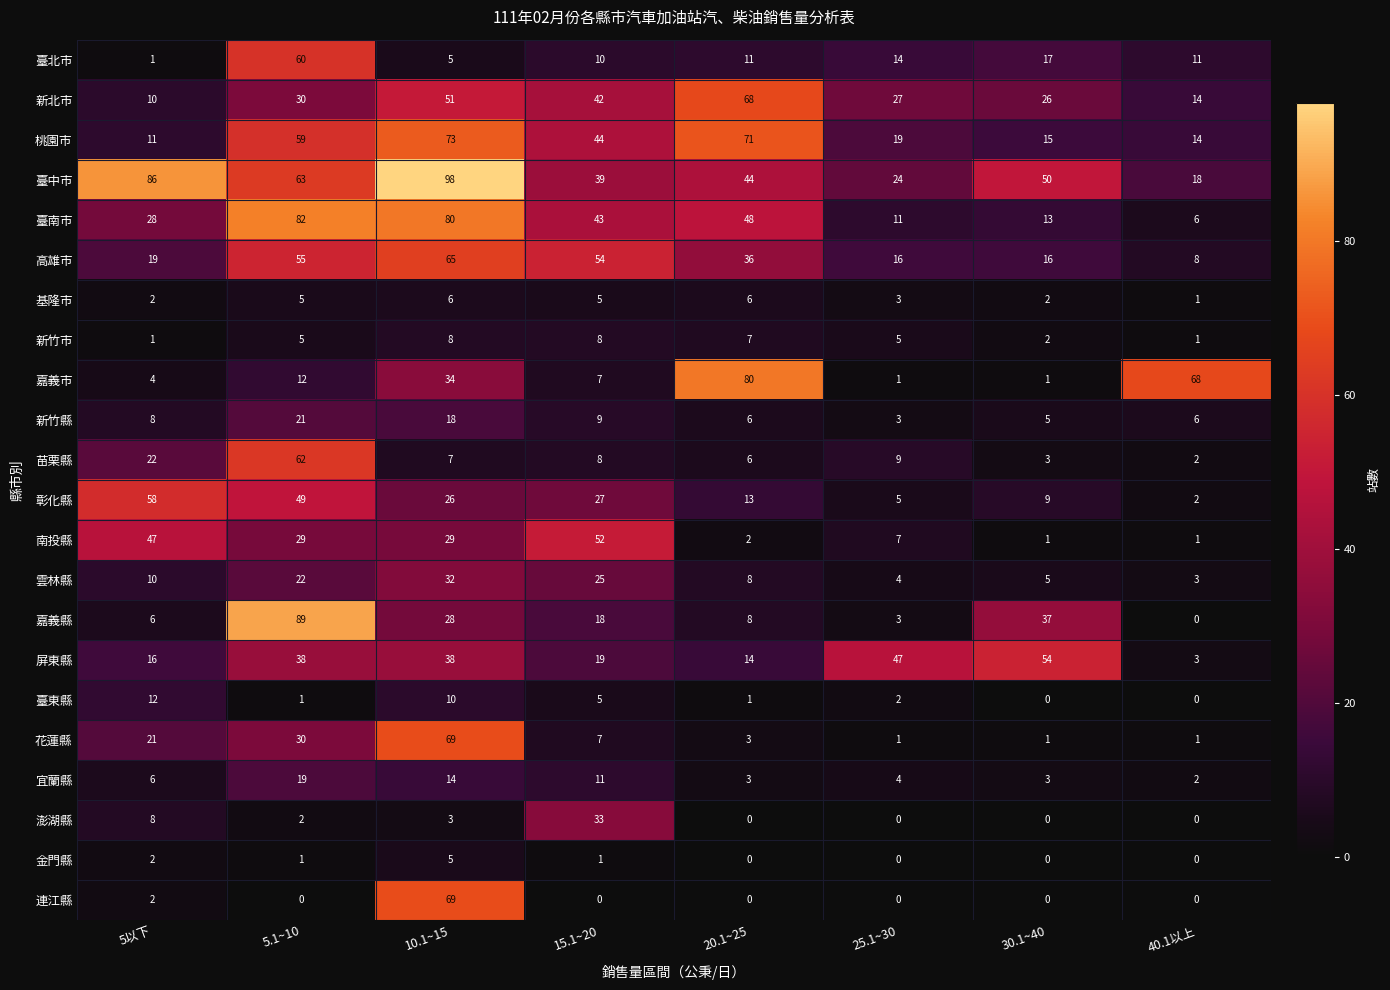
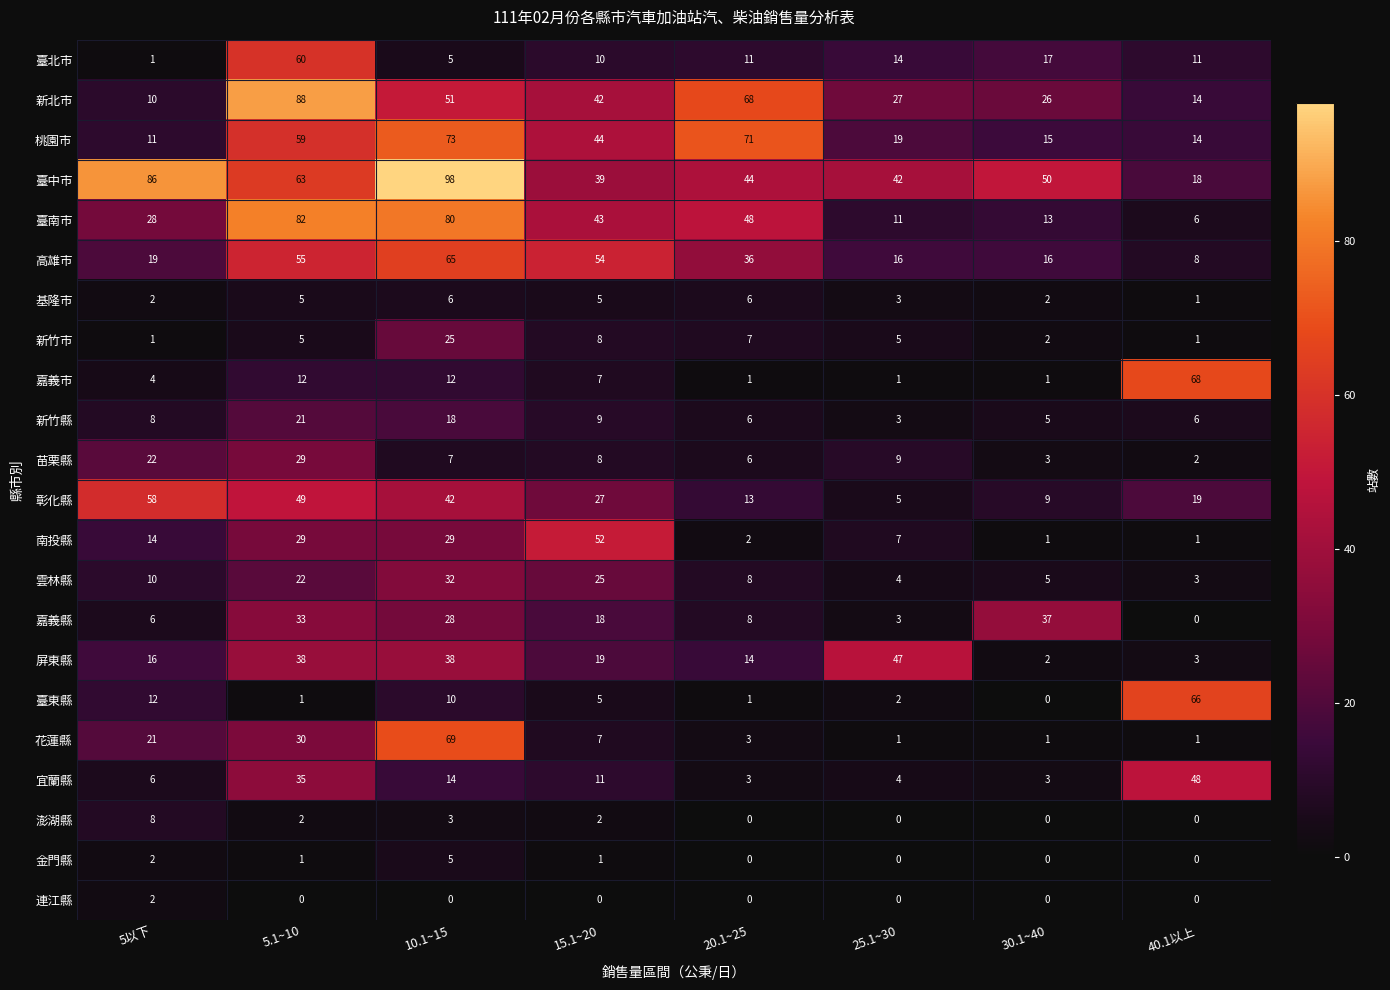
  {
    "臺北市": {
      "5以下": 1,
      "5.1~10": 60,
      "10.1~15": 5,
      "15.1~20": 10,
      "20.1~25": 11,
      "25.1~30": 14,
      "30.1~40": 17,
      "40.1以上": 11
    },
    "新北市": {
      "5以下": 10,
-     "5.1~10": 30,
+     "5.1~10": 88,
      "10.1~15": 51,
      "15.1~20": 42,
      "20.1~25": 68,
      "25.1~30": 27,
      "30.1~40": 26,
      "40.1以上": 14
    },
    "桃園市": {
      "5以下": 11,
      "5.1~10": 59,
      "10.1~15": 73,
      "15.1~20": 44,
      "20.1~25": 71,
      "25.1~30": 19,
      "30.1~40": 15,
      "40.1以上": 14
    },
    "臺中市": {
      "5以下": 86,
      "5.1~10": 63,
      "10.1~15": 98,
      "15.1~20": 39,
      "20.1~25": 44,
-     "25.1~30": 24,
+     "25.1~30": 42,
      "30.1~40": 50,
      "40.1以上": 18
    },
    "臺南市": {
      "5以下": 28,
      "5.1~10": 82,
      "10.1~15": 80,
      "15.1~20": 43,
      "20.1~25": 48,
      "25.1~30": 11,
      "30.1~40": 13,
      "40.1以上": 6
    },
    "高雄市": {
      "5以下": 19,
      "5.1~10": 55,
      "10.1~15": 65,
      "15.1~20": 54,
      "20.1~25": 36,
      "25.1~30": 16,
      "30.1~40": 16,
      "40.1以上": 8
    },
    "基隆市": {
      "5以下": 2,
      "5.1~10": 5,
      "10.1~15": 6,
      "15.1~20": 5,
      "20.1~25": 6,
      "25.1~30": 3,
      "30.1~40": 2,
      "40.1以上": 1
    },
    "新竹市": {
      "5以下": 1,
      "5.1~10": 5,
-     "10.1~15": 8,
+     "10.1~15": 25,
      "15.1~20": 8,
      "20.1~25": 7,
      "25.1~30": 5,
      "30.1~40": 2,
      "40.1以上": 1
    },
    "嘉義市": {
      "5以下": 4,
      "5.1~10": 12,
-     "10.1~15": 34,
+     "10.1~15": 12,
      "15.1~20": 7,
-     "20.1~25": 80,
+     "20.1~25": 1,
      "25.1~30": 1,
      "30.1~40": 1,
      "40.1以上": 68
    },
    "新竹縣": {
      "5以下": 8,
      "5.1~10": 21,
      "10.1~15": 18,
      "15.1~20": 9,
      "20.1~25": 6,
      "25.1~30": 3,
      "30.1~40": 5,
      "40.1以上": 6
    },
    "苗栗縣": {
      "5以下": 22,
-     "5.1~10": 62,
+     "5.1~10": 29,
      "10.1~15": 7,
      "15.1~20": 8,
      "20.1~25": 6,
      "25.1~30": 9,
      "30.1~40": 3,
      "40.1以上": 2
    },
    "彰化縣": {
      "5以下": 58,
      "5.1~10": 49,
-     "10.1~15": 26,
+     "10.1~15": 42,
      "15.1~20": 27,
      "20.1~25": 13,
      "25.1~30": 5,
      "30.1~40": 9,
-     "40.1以上": 2
+     "40.1以上": 19
    },
    "南投縣": {
-     "5以下": 47,
+     "5以下": 14,
      "5.1~10": 29,
      "10.1~15": 29,
      "15.1~20": 52,
      "20.1~25": 2,
      "25.1~30": 7,
      "30.1~40": 1,
      "40.1以上": 1
    },
    "雲林縣": {
      "5以下": 10,
      "5.1~10": 22,
      "10.1~15": 32,
      "15.1~20": 25,
      "20.1~25": 8,
      "25.1~30": 4,
      "30.1~40": 5,
      "40.1以上": 3
    },
    "嘉義縣": {
      "5以下": 6,
-     "5.1~10": 89,
+     "5.1~10": 33,
      "10.1~15": 28,
      "15.1~20": 18,
      "20.1~25": 8,
      "25.1~30": 3,
      "30.1~40": 37,
      "40.1以上": 0
    },
    "屏東縣": {
      "5以下": 16,
      "5.1~10": 38,
      "10.1~15": 38,
      "15.1~20": 19,
      "20.1~25": 14,
      "25.1~30": 47,
-     "30.1~40": 54,
+     "30.1~40": 2,
      "40.1以上": 3
    },
    "臺東縣": {
      "5以下": 12,
      "5.1~10": 1,
      "10.1~15": 10,
      "15.1~20": 5,
      "20.1~25": 1,
      "25.1~30": 2,
      "30.1~40": 0,
-     "40.1以上": 0
+     "40.1以上": 66
    },
    "花蓮縣": {
      "5以下": 21,
      "5.1~10": 30,
      "10.1~15": 69,
      "15.1~20": 7,
      "20.1~25": 3,
      "25.1~30": 1,
      "30.1~40": 1,
      "40.1以上": 1
    },
    "宜蘭縣": {
      "5以下": 6,
-     "5.1~10": 19,
+     "5.1~10": 35,
      "10.1~15": 14,
      "15.1~20": 11,
      "20.1~25": 3,
      "25.1~30": 4,
      "30.1~40": 3,
-     "40.1以上": 2
+     "40.1以上": 48
    },
    "澎湖縣": {
      "5以下": 8,
      "5.1~10": 2,
      "10.1~15": 3,
-     "15.1~20": 33,
+     "15.1~20": 2,
      "20.1~25": 0,
      "25.1~30": 0,
      "30.1~40": 0,
      "40.1以上": 0
    },
    "金門縣": {
      "5以下": 2,
      "5.1~10": 1,
      "10.1~15": 5,
      "15.1~20": 1,
      "20.1~25": 0,
      "25.1~30": 0,
      "30.1~40": 0,
      "40.1以上": 0
    },
    "連江縣": {
      "5以下": 2,
      "5.1~10": 0,
-     "10.1~15": 69,
+     "10.1~15": 0,
      "15.1~20": 0,
      "20.1~25": 0,
      "25.1~30": 0,
      "30.1~40": 0,
      "40.1以上": 0
    }
  }
